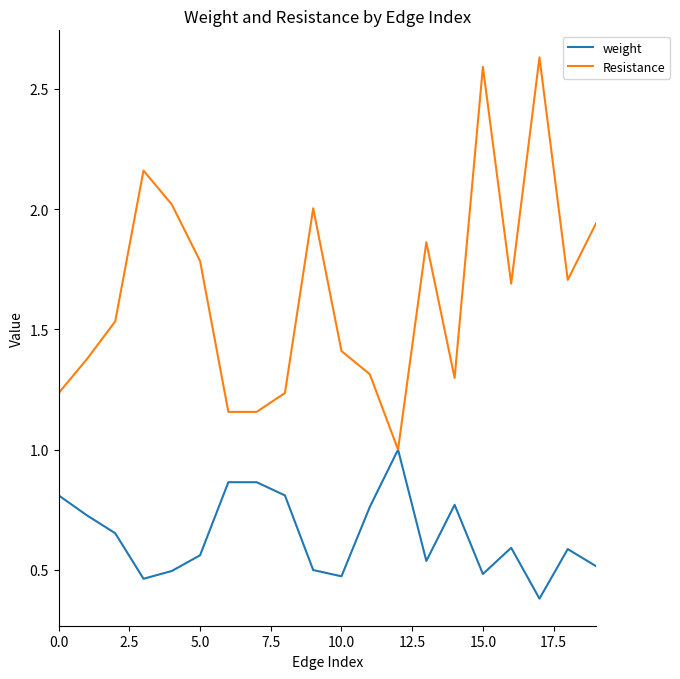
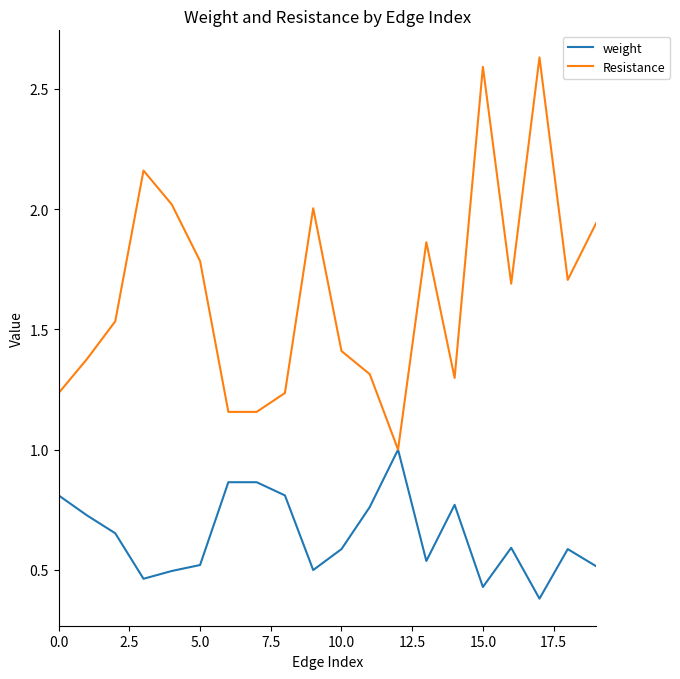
  {
    "weight": {
      "0.0": 0.81,
-     "5.0": 0.56,
-     "10.0": 0.47,
-     "15.0": 0.48
+     "5.0": 0.52,
+     "10.0": 0.59,
+     "15.0": 0.43
    },
    "Resistance": {
      "0.0": 1.24,
      "5.0": 1.78,
      "10.0": 1.41,
      "15.0": 2.59
    }
  }
